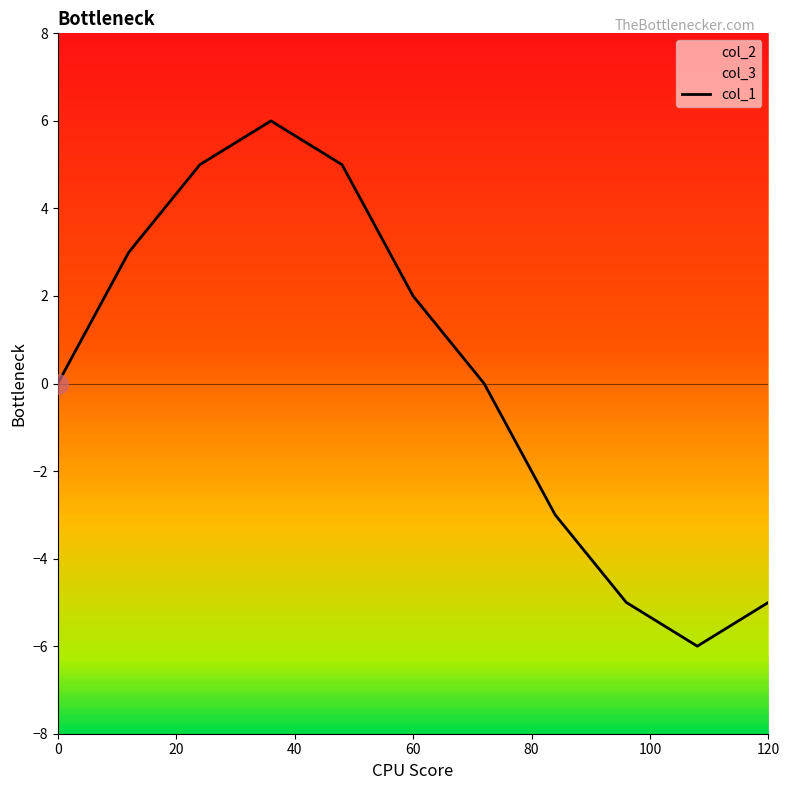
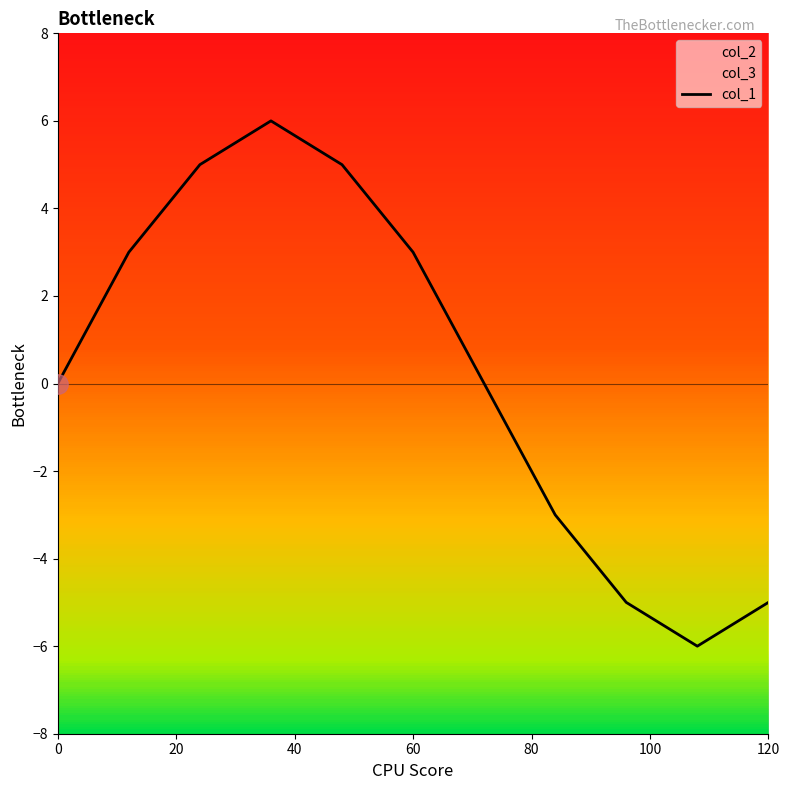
  {
    "col_1": {
-     "60": 2
+     "60": 3
    }
  }
